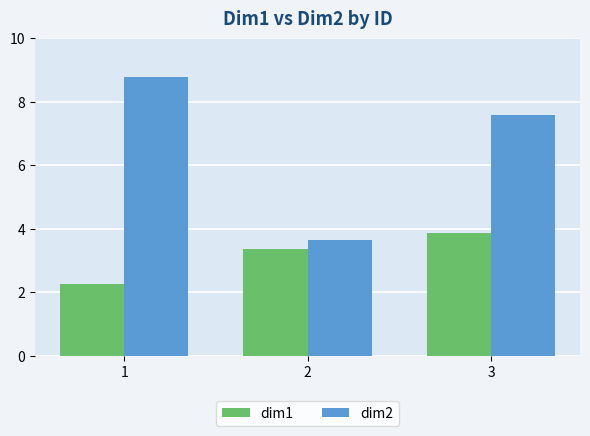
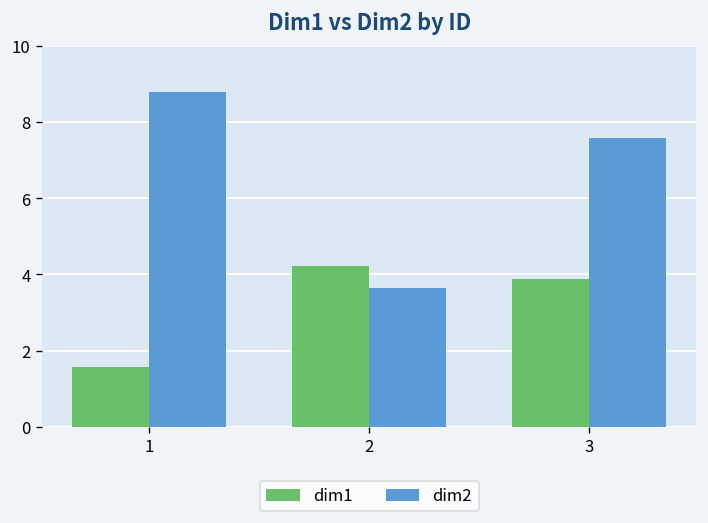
  {
    "dim1": {
-     "1": 2.2,
-     "2": 3.4,
+     "1": 1.6,
+     "2": 4.2,
      "3": 3.9
    },
    "dim2": {
      "1": 8.8,
      "2": 3.7,
      "3": 7.6
    }
  }
